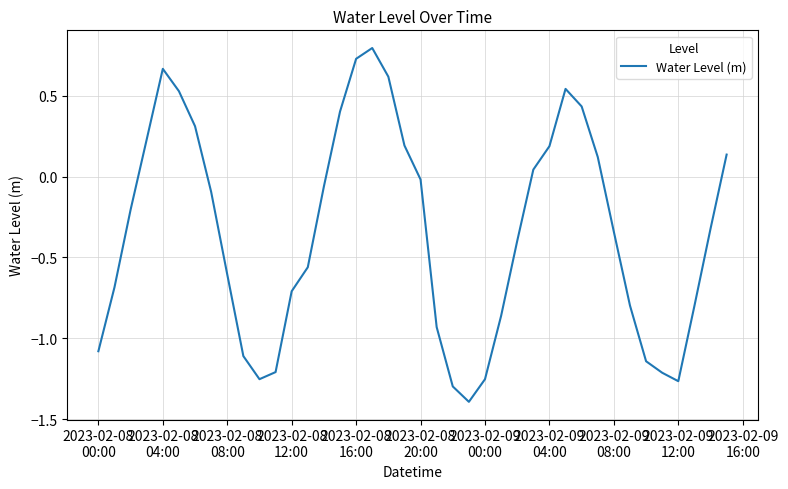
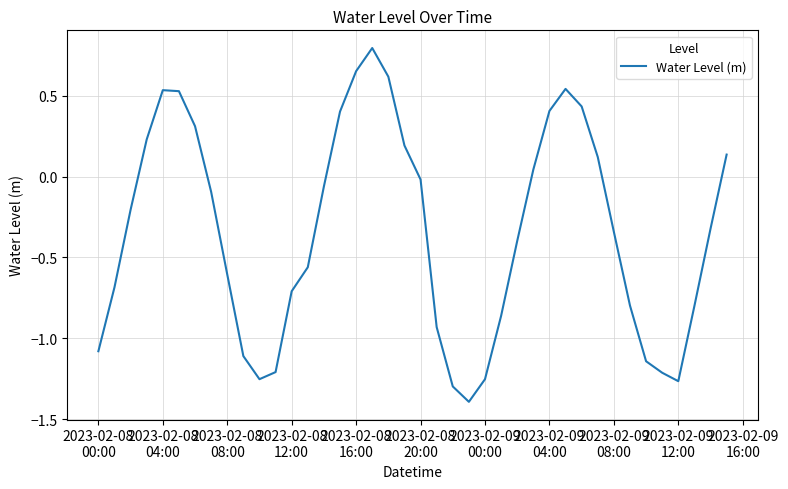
  {
    "2023-02-08 00:00": -1.08,
-   "2023-02-08 04:00": 0.67,
+   "2023-02-08 04:00": 0.53,
    "2023-02-08 08:00": -0.61,
    "2023-02-08 12:00": -0.71,
-   "2023-02-08 16:00": 0.73,
+   "2023-02-08 16:00": 0.65,
    "2023-02-08 20:00": -0.02,
    "2023-02-09 00:00": -1.25,
-   "2023-02-09 04:00": 0.19,
+   "2023-02-09 04:00": 0.41,
    "2023-02-09 08:00": -0.34,
    "2023-02-09 12:00": -1.27
  }
